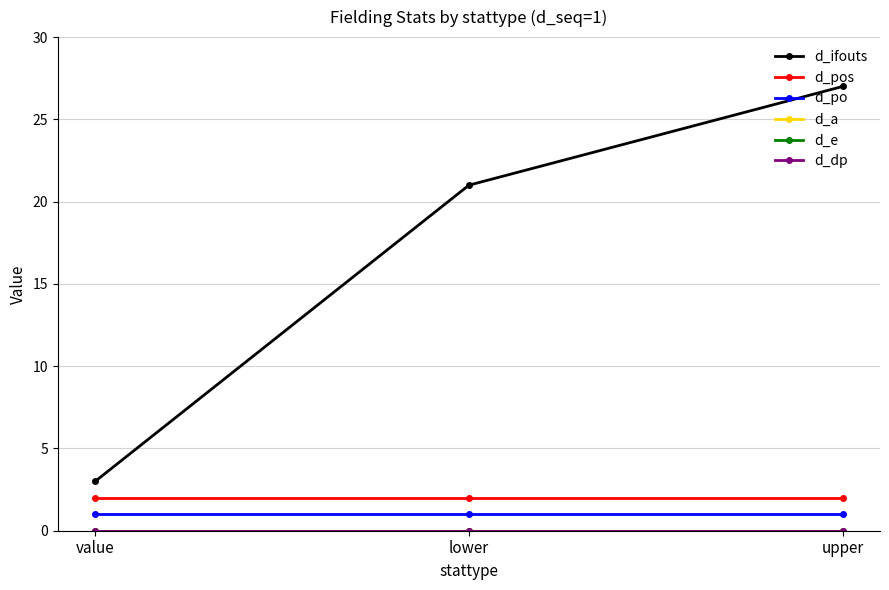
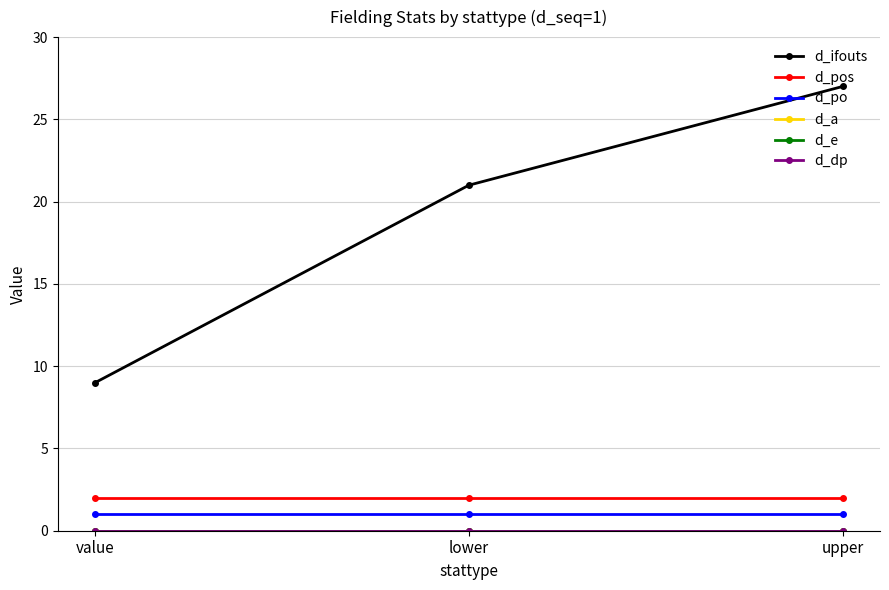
  {
    "d_ifouts": {
-     "value": 3,
+     "value": 9,
      "lower": 21,
      "upper": 27
    },
    "d_pos": {
      "value": 2,
      "lower": 2,
      "upper": 2
    },
    "d_po": {
      "value": 1,
      "lower": 1,
      "upper": 1
    },
    "d_dp": {
      "value": 0,
      "lower": 0,
      "upper": 0
    }
  }
